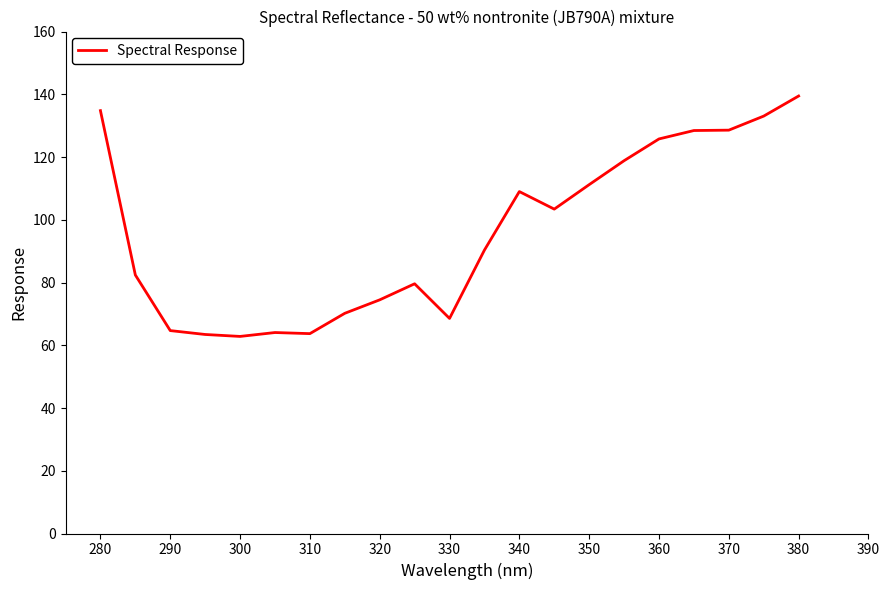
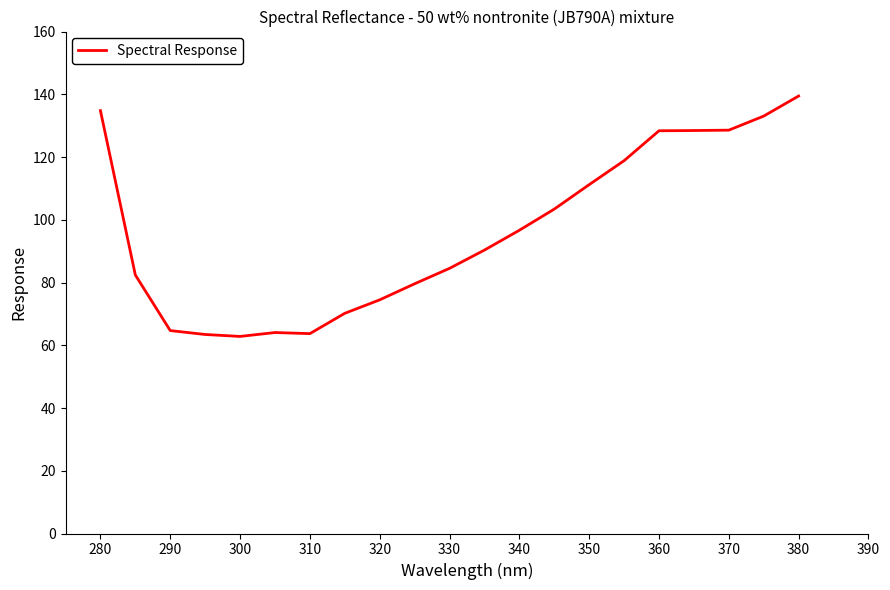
  {
    "280": 135,
    "290": 65,
    "300": 63,
    "310": 64,
    "320": 74,
-   "330": 69,
-   "340": 109,
+   "330": 85,
+   "340": 97,
    "350": 111,
-   "360": 126,
+   "360": 128,
    "370": 129,
    "380": 139
  }
